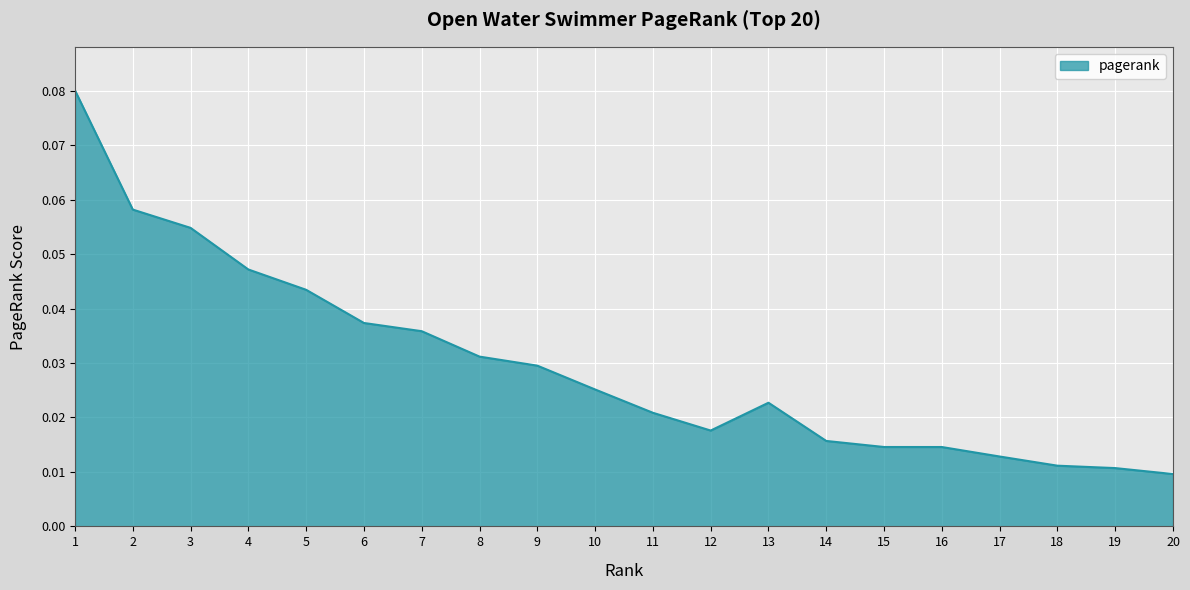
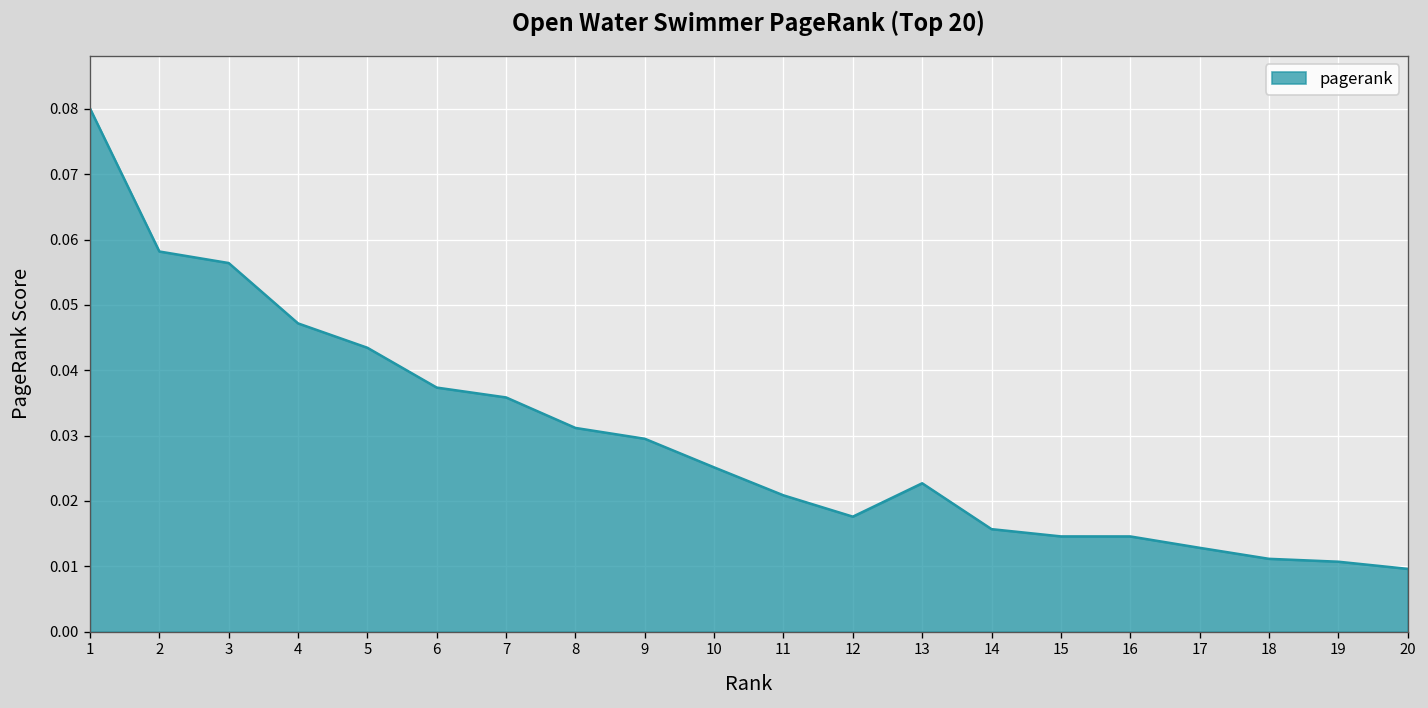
  {
    "1": 0.080,
    "2": 0.058,
-   "3": 0.055,
+   "3": 0.056,
    "4": 0.047,
    "5": 0.043,
    "6": 0.037,
    "7": 0.036,
    "8": 0.031,
    "9": 0.030,
    "10": 0.025,
    "11": 0.021,
    "12": 0.018,
    "13": 0.023,
    "14": 0.016,
    "15": 0.015,
    "16": 0.015,
    "17": 0.013,
    "18": 0.011,
    "19": 0.011,
    "20": 0.010
  }
